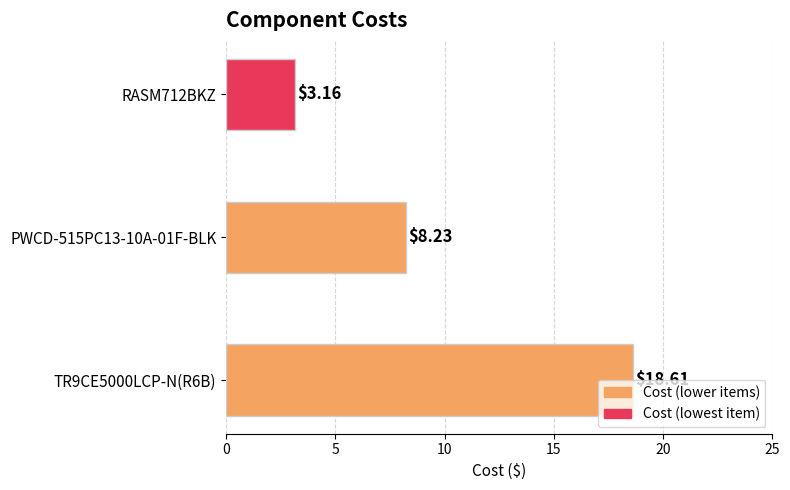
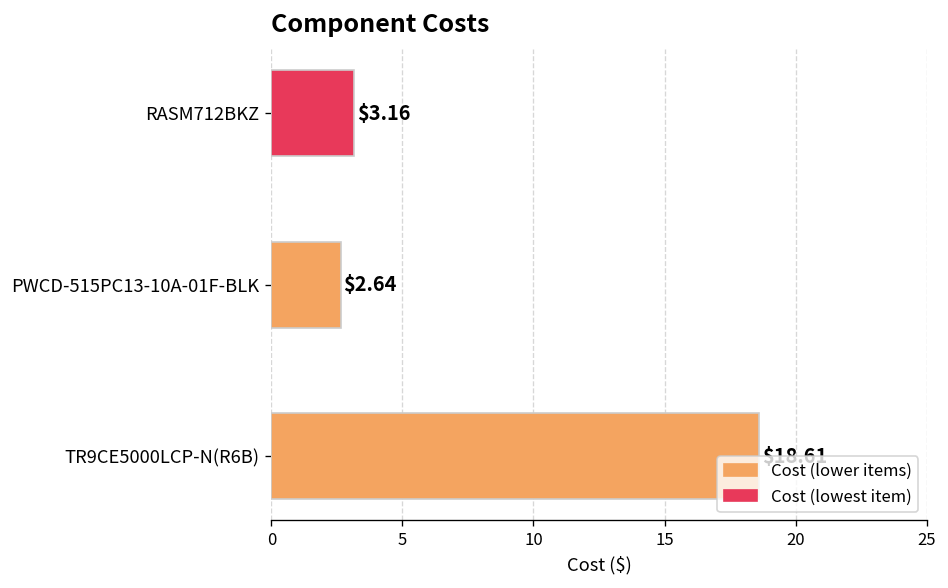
  {
    "RASM712BKZ": "$3.16",
-   "PWCD-515PC13-10A-01F-BLK": "$8.23"
+   "PWCD-515PC13-10A-01F-BLK": "$2.64"
  }
